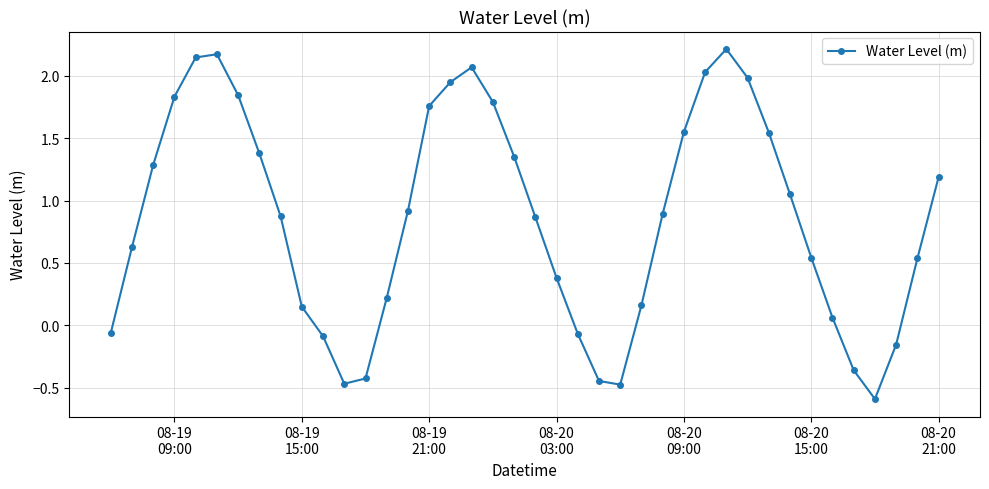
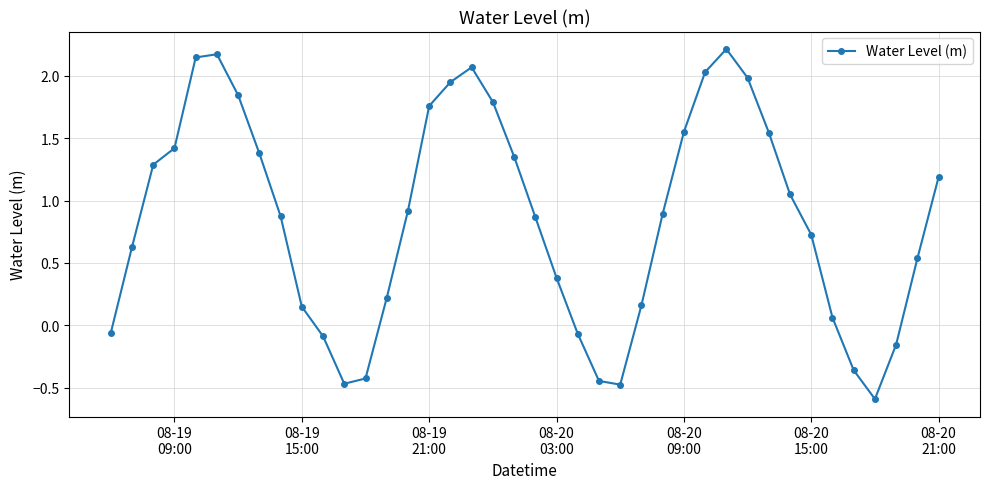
  {
-   "08-19 09:00": 1.83,
+   "08-19 09:00": 1.42,
    "08-19 15:00": 0.15,
    "08-19 21:00": 1.76,
    "08-20 03:00": 0.38,
    "08-20 09:00": 1.55,
-   "08-20 15:00": 0.54,
+   "08-20 15:00": 0.73,
    "08-20 21:00": 1.19
  }
